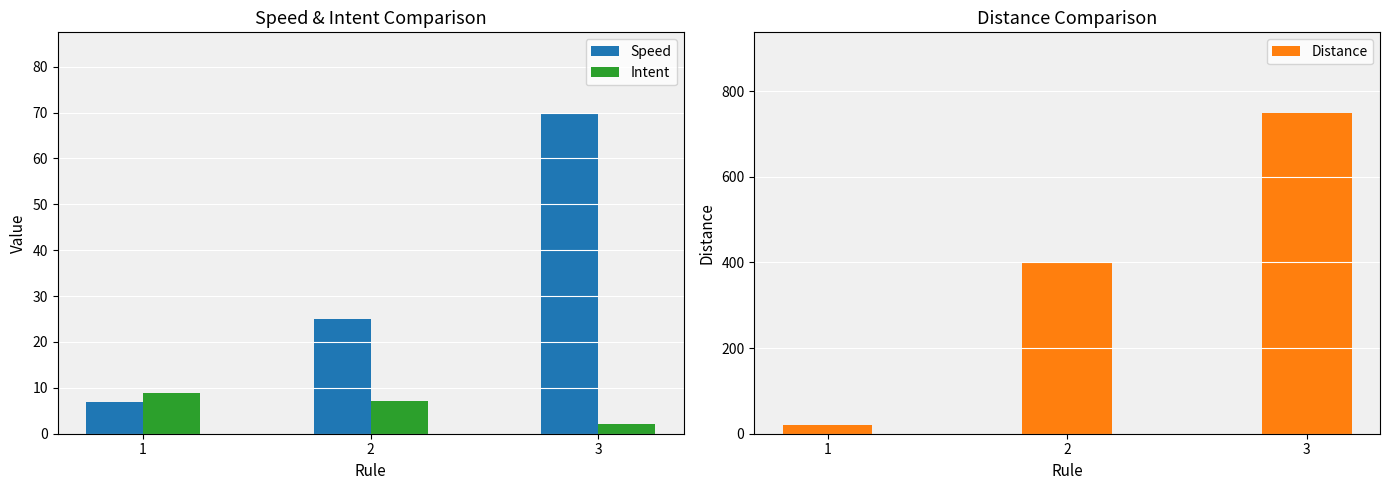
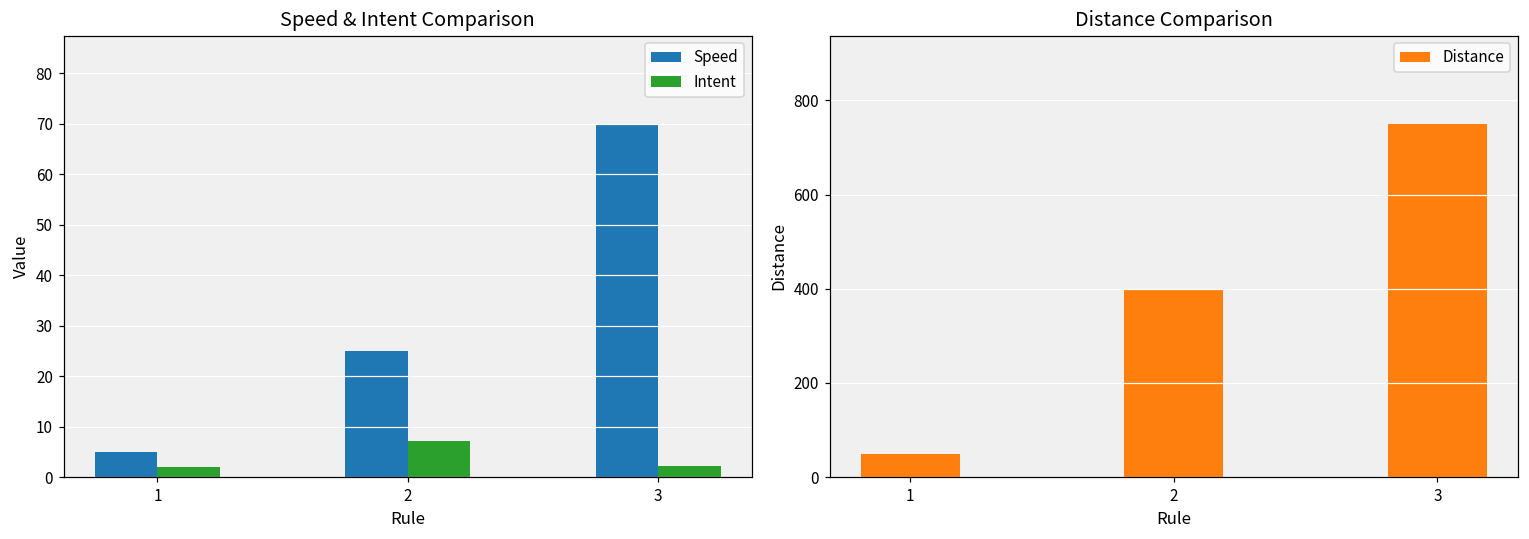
  {
    "Speed & Intent Comparison": {
      "Speed": {
-       "1": 7,
+       "1": 5,
        "2": 25,
        "3": 70
      },
      "Intent": {
-       "1": 9,
+       "1": 2,
        "2": 7,
        "3": 2
      }
    },
    "Distance Comparison": {
-     "1": 20,
+     "1": 50,
      "2": 400,
      "3": 750
    }
  }
